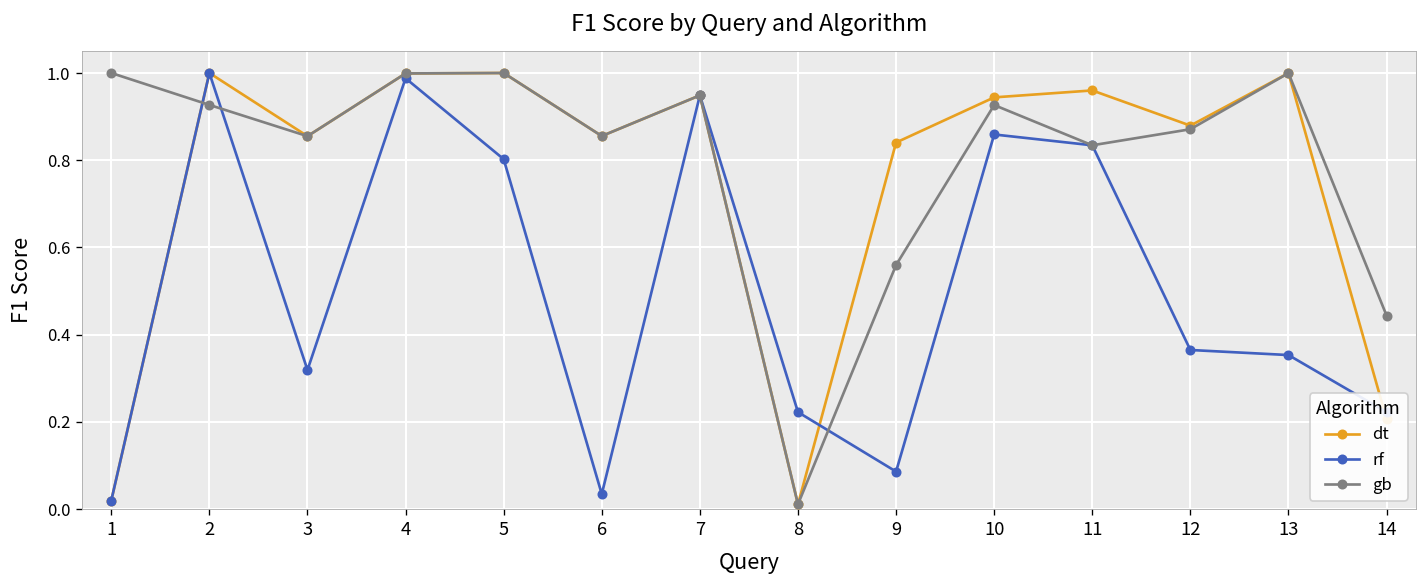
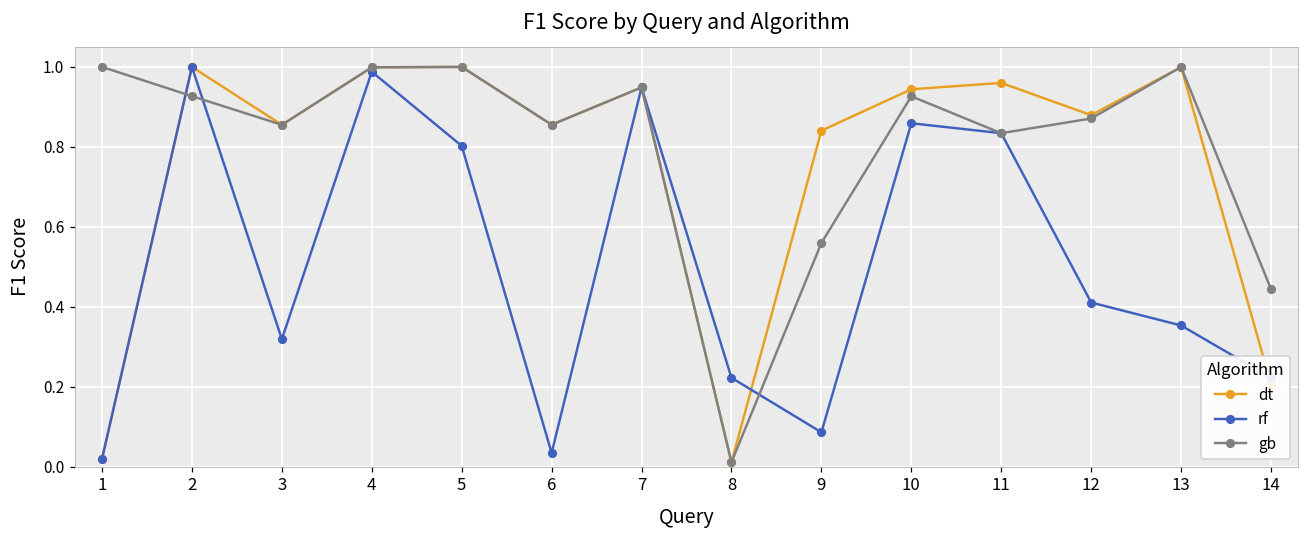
  {
    "dt": {
      "9": 0.84,
      "10": 0.94,
      "11": 0.96,
      "12": 0.88
    },
    "rf": {
      "3": 0.32,
      "4": 0.99,
      "5": 0.80,
      "6": 0.03,
      "8": 0.22,
      "9": 0.09,
      "10": 0.86,
-     "12": 0.36,
+     "12": 0.41,
      "13": 0.35
    },
    "gb": {
      "1": 1.00,
      "2": 0.93,
      "9": 0.56,
      "10": 0.93,
      "12": 0.87,
      "14": 0.44
    }
  }
